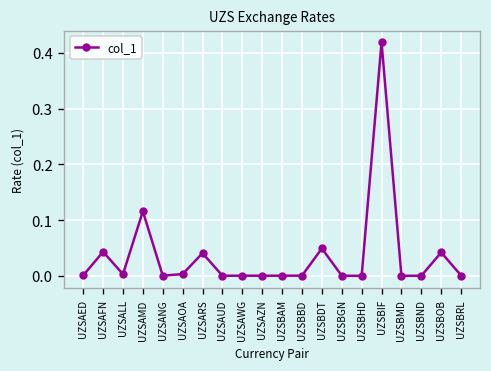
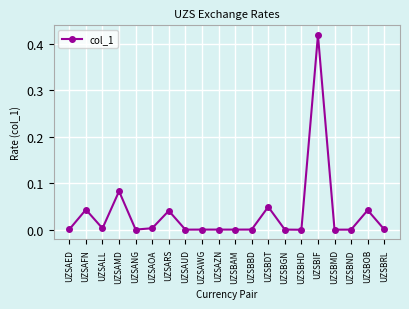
  {
    "UZSAED": 0.00,
    "UZSAFN": 0.04,
    "UZSALL": 0.00,
-   "UZSAMD": 0.12,
+   "UZSAMD": 0.08,
    "UZSANG": 0.00,
    "UZSAOA": 0.00,
    "UZSARS": 0.04,
    "UZSAUD": 0.00,
    "UZSAWG": 0.00,
    "UZSAZN": 0.00,
    "UZSBAM": 0.00,
    "UZSBBD": 0.00,
    "UZSBDT": 0.05,
    "UZSBGN": 0.00,
    "UZSBHD": 0.00,
    "UZSBIF": 0.42,
    "UZSBMD": 0.00,
    "UZSBND": 0.00,
    "UZSBOB": 0.04,
    "UZSBRL": 0.00
  }
